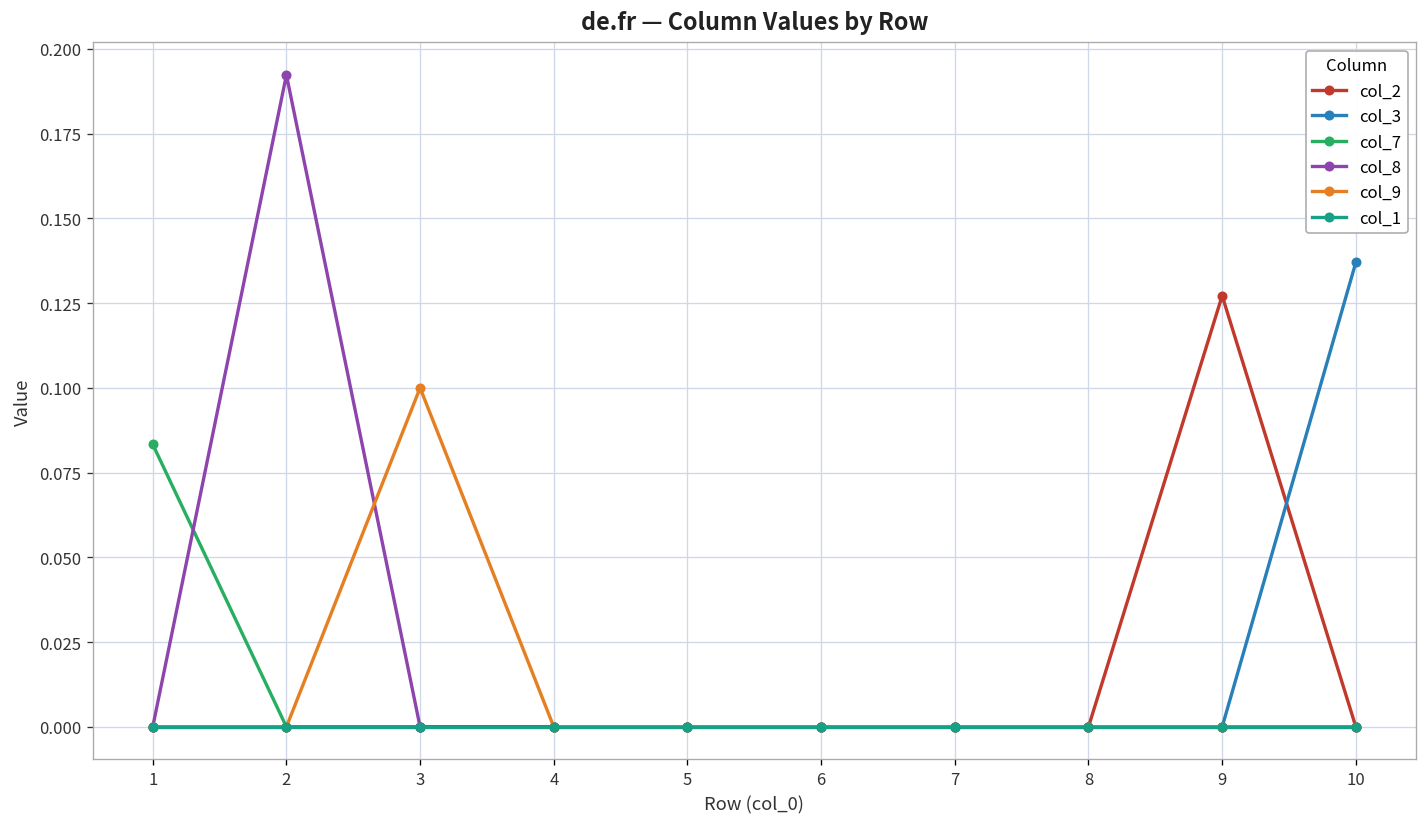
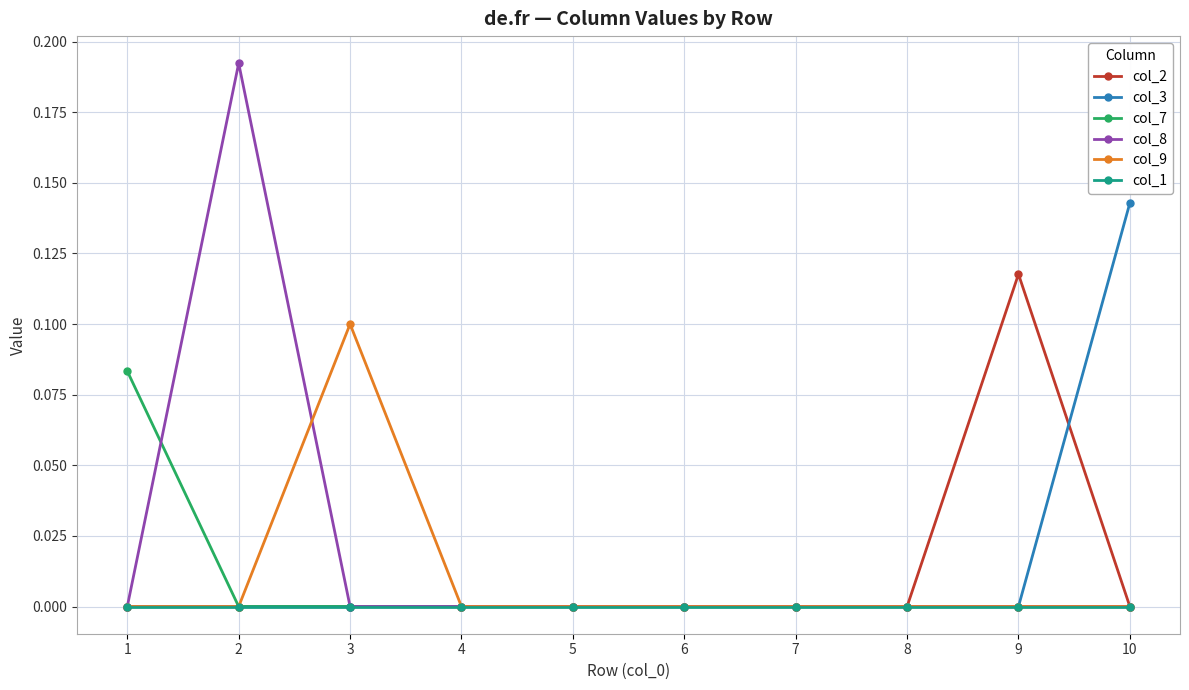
  {
    "col_2": {
-     "9": 0.127
+     "9": 0.118
    },
    "col_3": {
-     "10": 0.137
+     "10": 0.143
    },
    "col_8": {
      "2": 0.192
    },
    "col_9": {
      "3": 0.100
    }
  }
